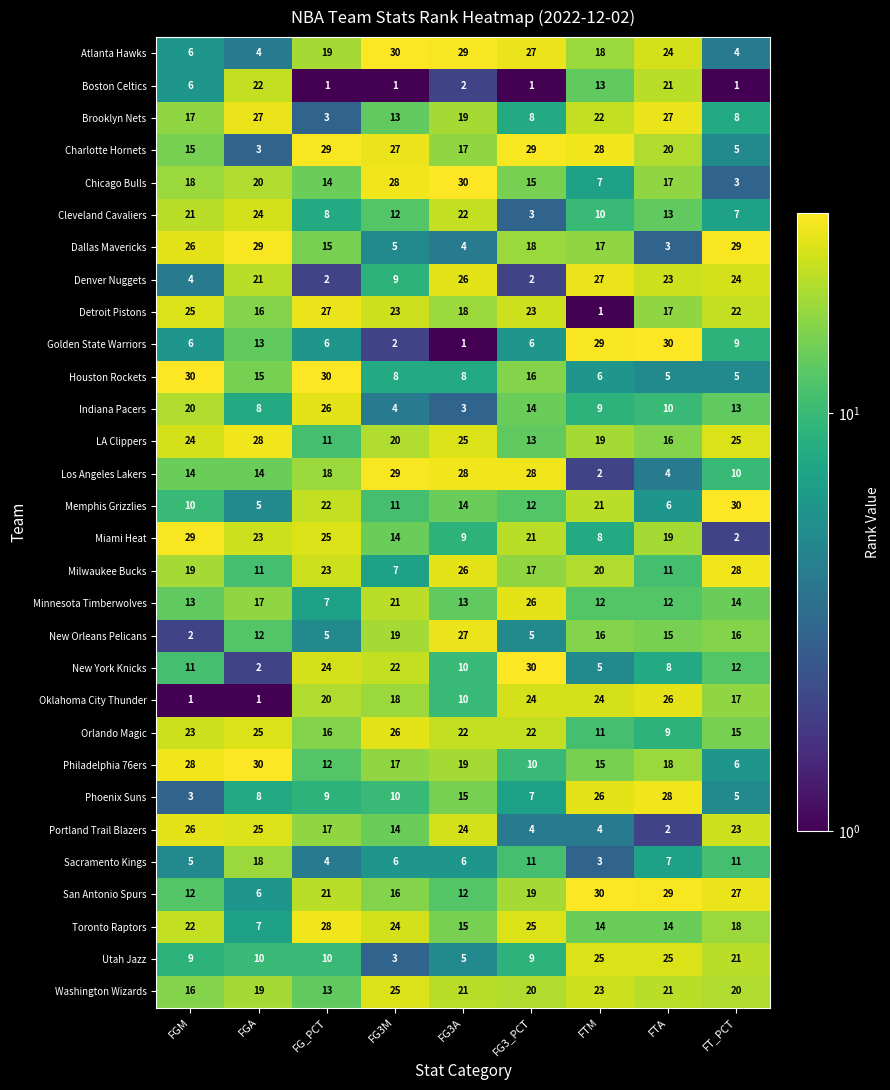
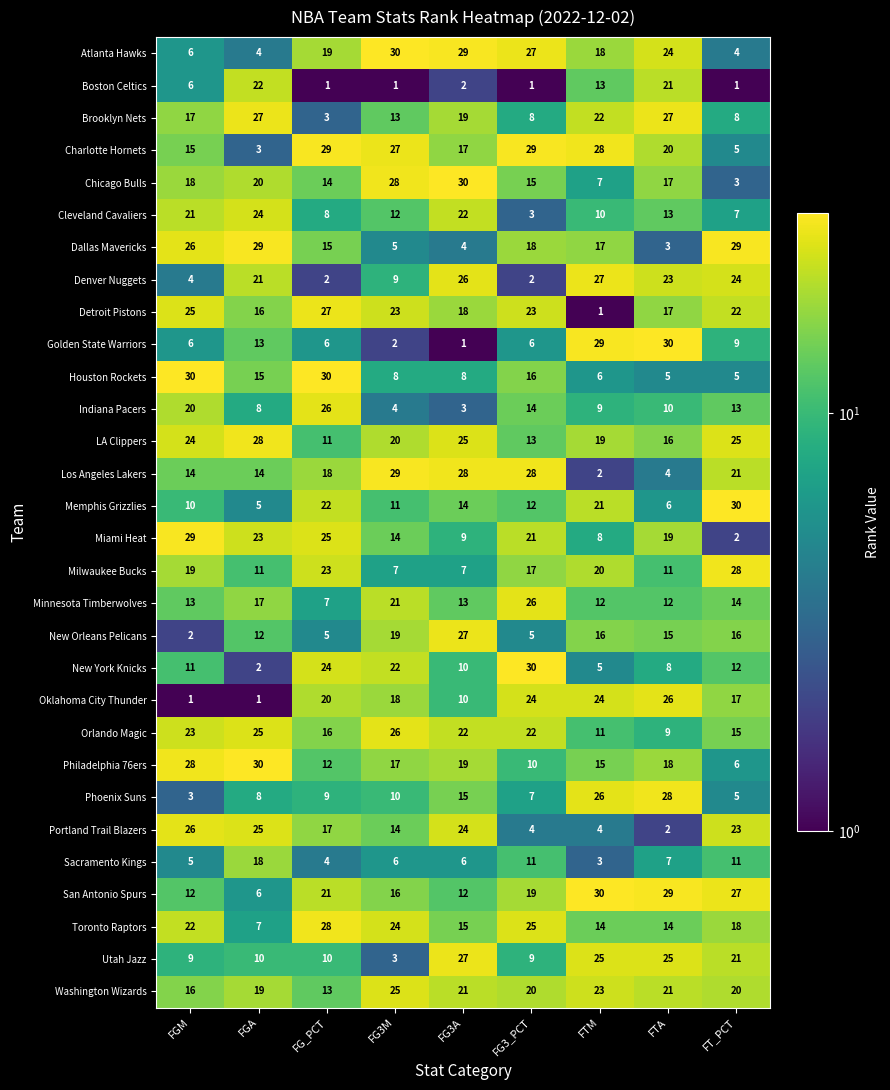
  {
    "Los Angeles Lakers": {
      "FGM": 14,
      "FGA": 14,
      "FG_PCT": 18,
      "FG3M": 29,
      "FG3A": 28,
      "FG3_PCT": 28,
      "FTM": 2,
      "FTA": 4,
-     "FT_PCT": 10
+     "FT_PCT": 21
    },
    "Milwaukee Bucks": {
      "FGM": 19,
      "FGA": 11,
      "FG_PCT": 23,
      "FG3M": 7,
-     "FG3A": 26,
+     "FG3A": 7,
      "FG3_PCT": 17,
      "FTM": 20,
      "FTA": 11,
      "FT_PCT": 28
    },
    "Utah Jazz": {
      "FGM": 9,
      "FGA": 10,
      "FG_PCT": 10,
      "FG3M": 3,
-     "FG3A": 5,
+     "FG3A": 27,
      "FG3_PCT": 9,
      "FTM": 25,
      "FTA": 25,
      "FT_PCT": 21
    }
  }
